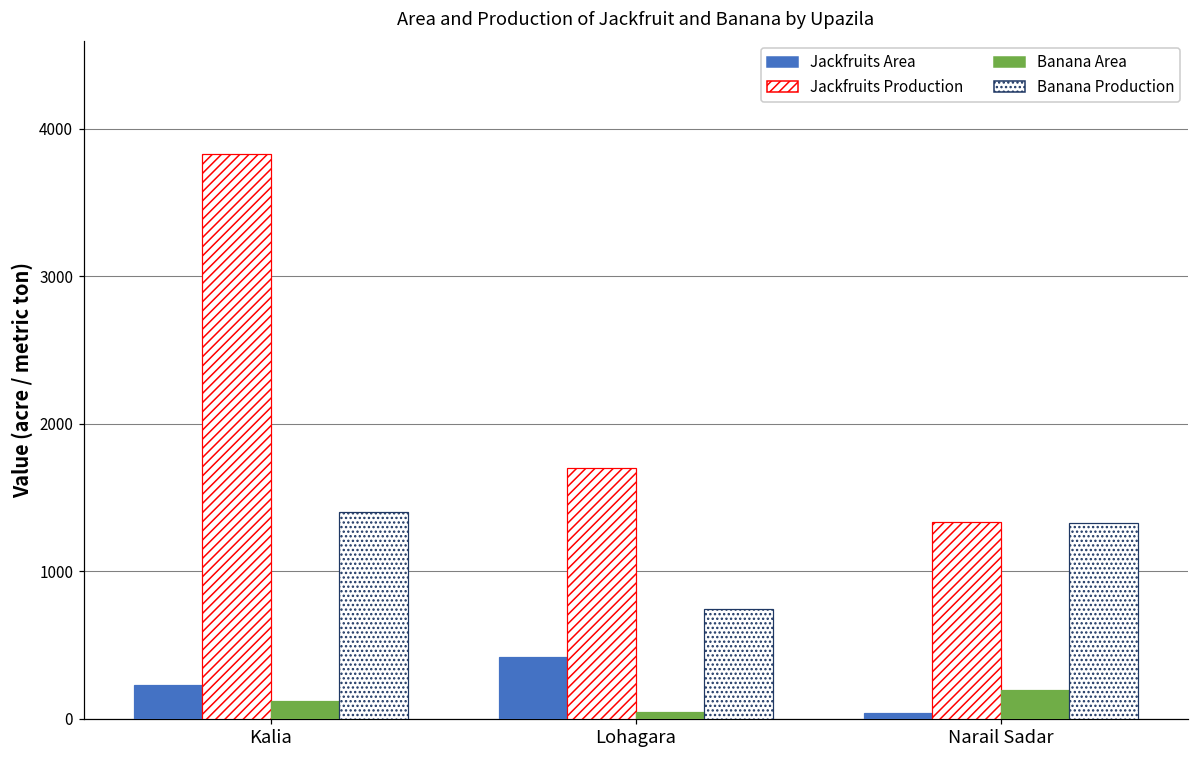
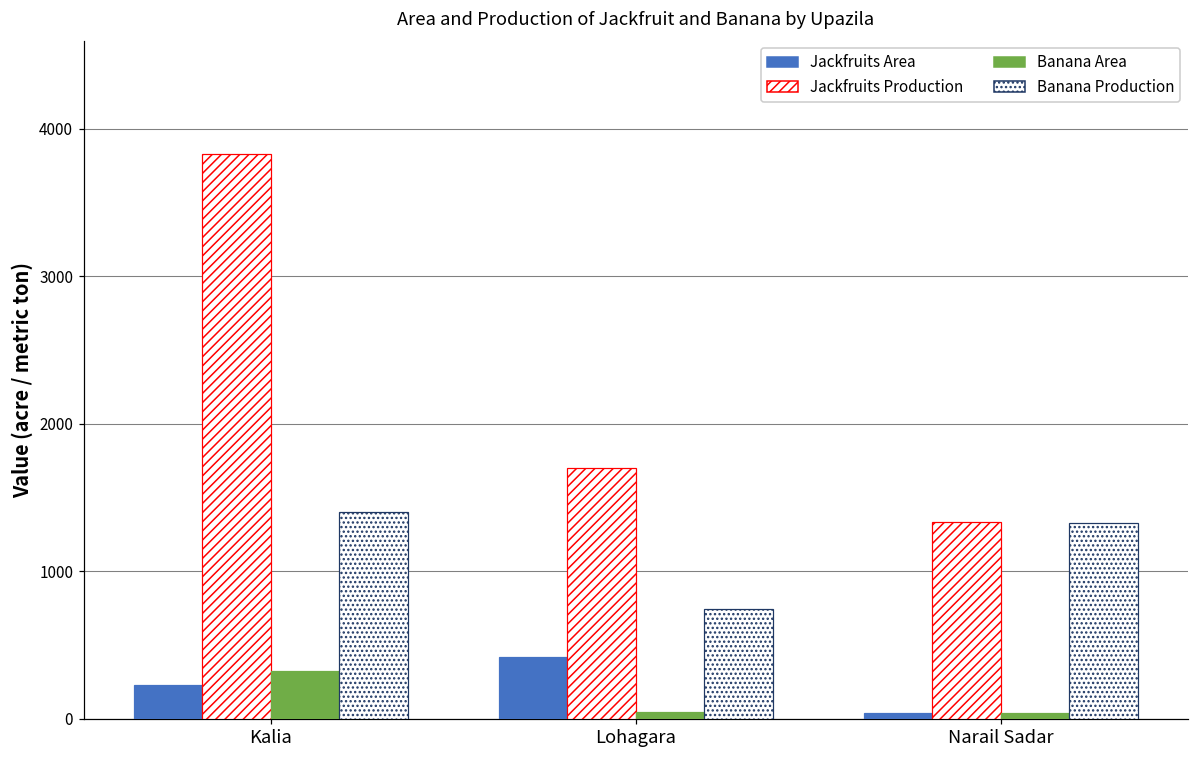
  {
    "Jackfruits Area": {
      "Kalia": 230,
      "Lohagara": 420,
      "Narail Sadar": 40
    },
    "Banana Area": {
-     "Kalia": 120,
+     "Kalia": 330,
      "Lohagara": 50,
-     "Narail Sadar": 190
+     "Narail Sadar": 40
    }
  }
